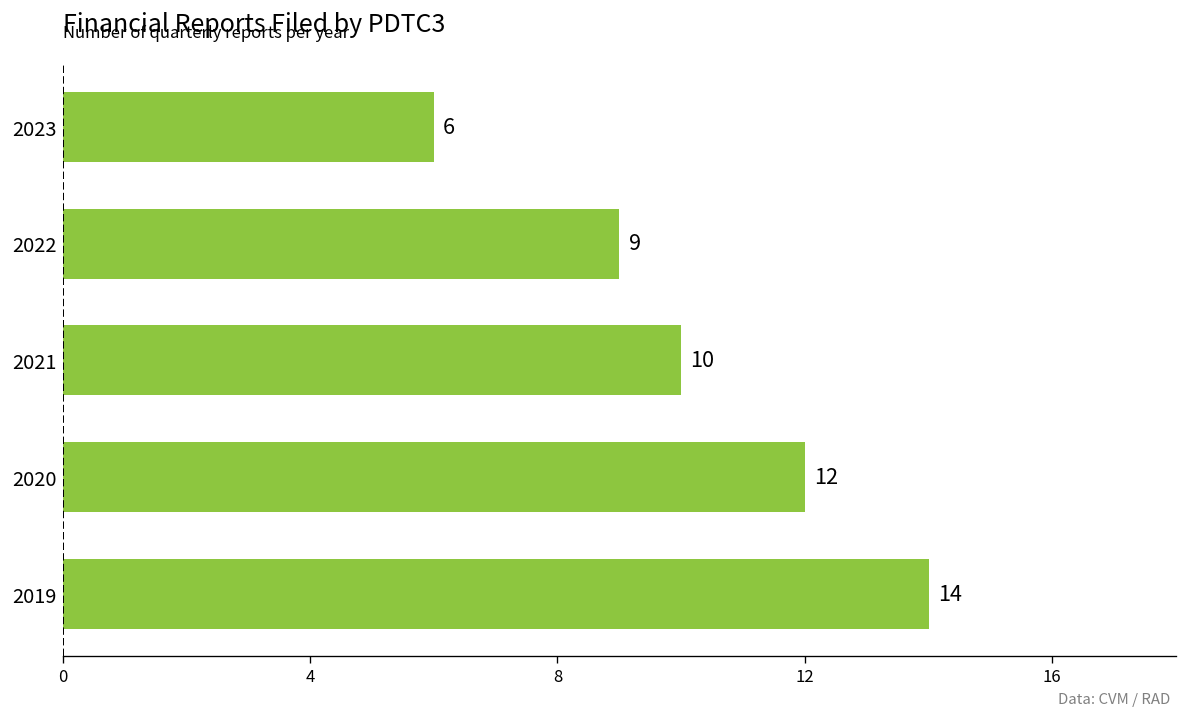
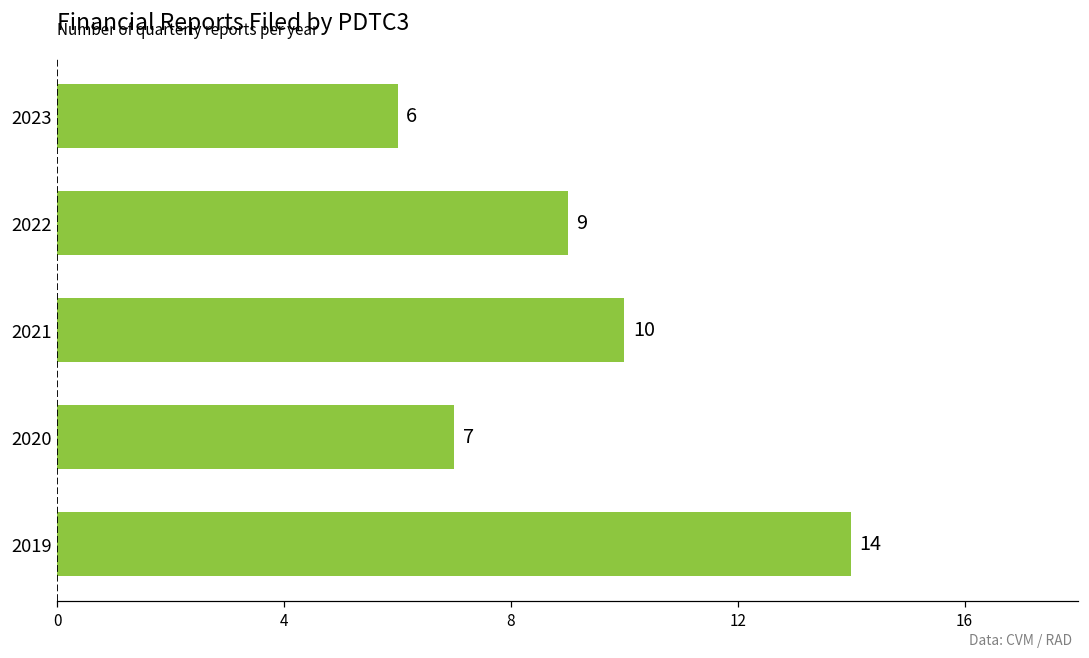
  {
    "2023": 6,
    "2022": 9,
    "2021": 10,
-   "2020": 12,
+   "2020": 7,
    "2019": 14
  }
